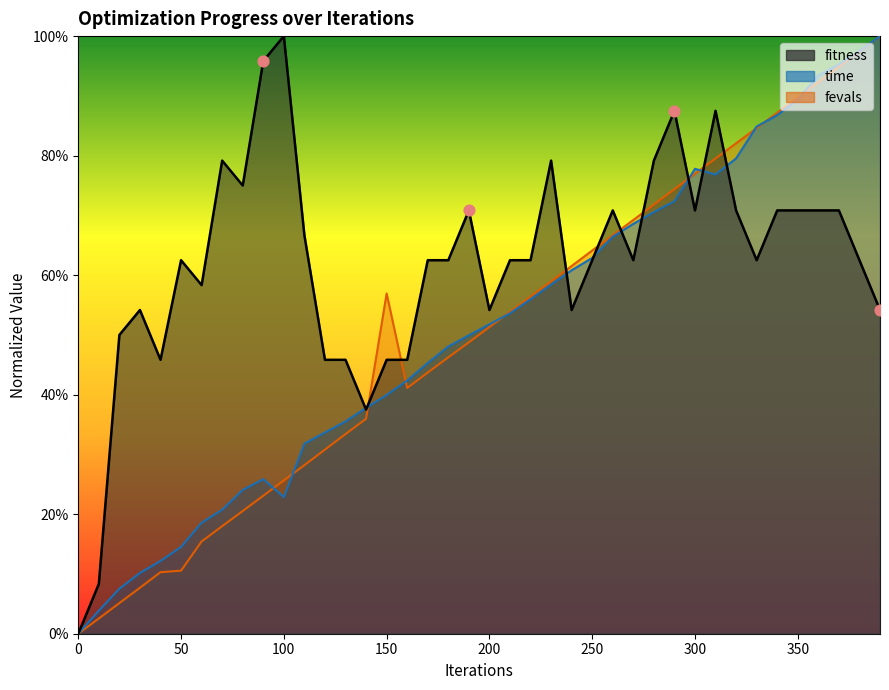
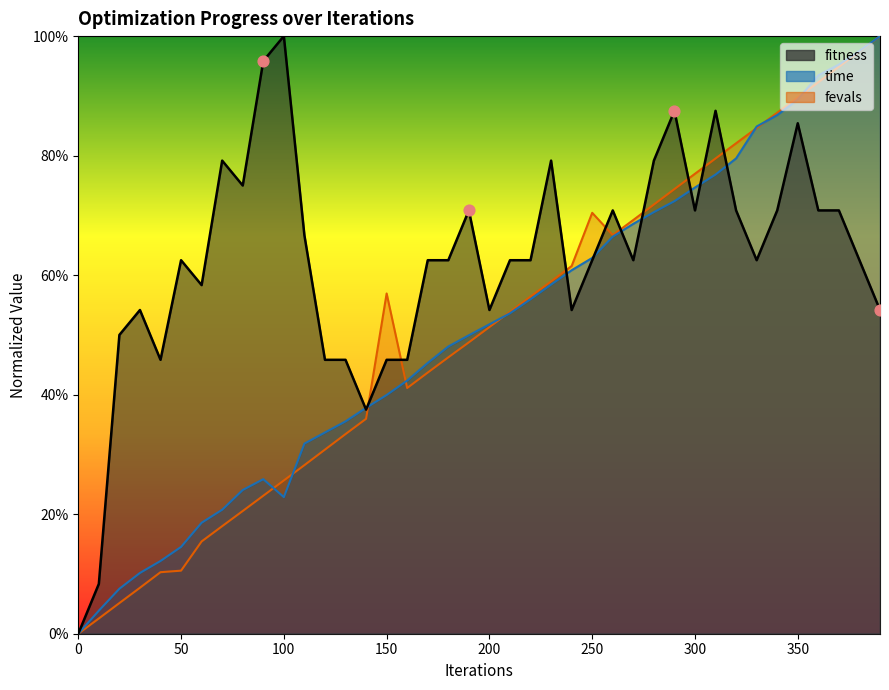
  {
    "fitness": {
      "50": "63%",
      "100": "100%",
      "150": "46%",
      "200": "54%",
      "300": "71%",
-     "350": "71%"
+     "350": "85%"
    },
    "time": {
      "50": "15%",
      "100": "23%",
      "150": "40%",
      "200": "52%",
-     "300": "78%"
+     "300": "75%"
    },
    "fevals": {
      "50": "11%",
      "100": "26%",
      "150": "57%",
      "200": "51%",
-     "250": "64%",
+     "250": "70%",
      "300": "77%"
    }
  }
